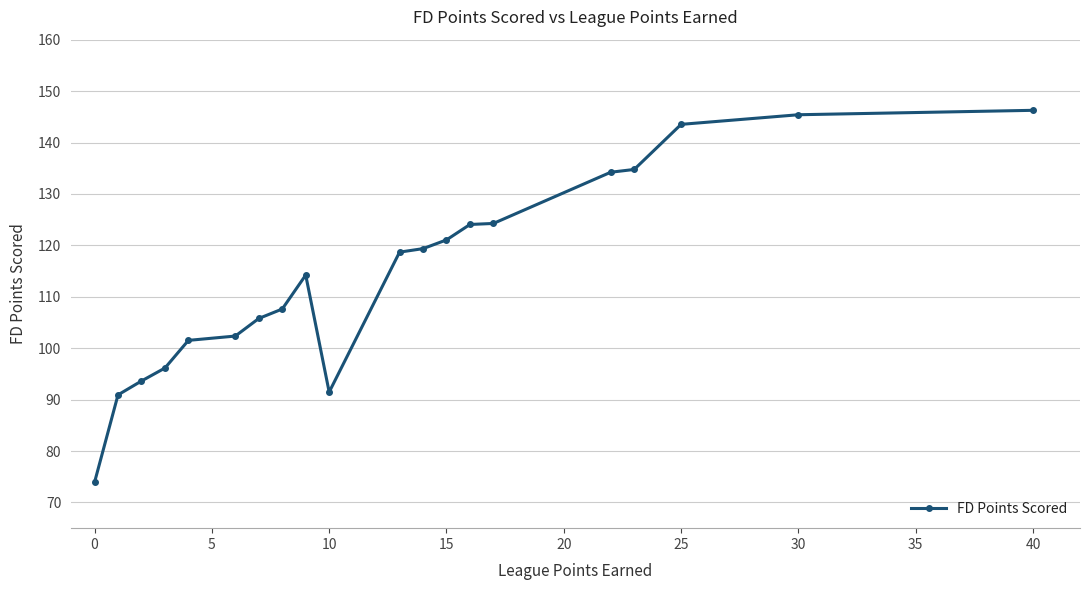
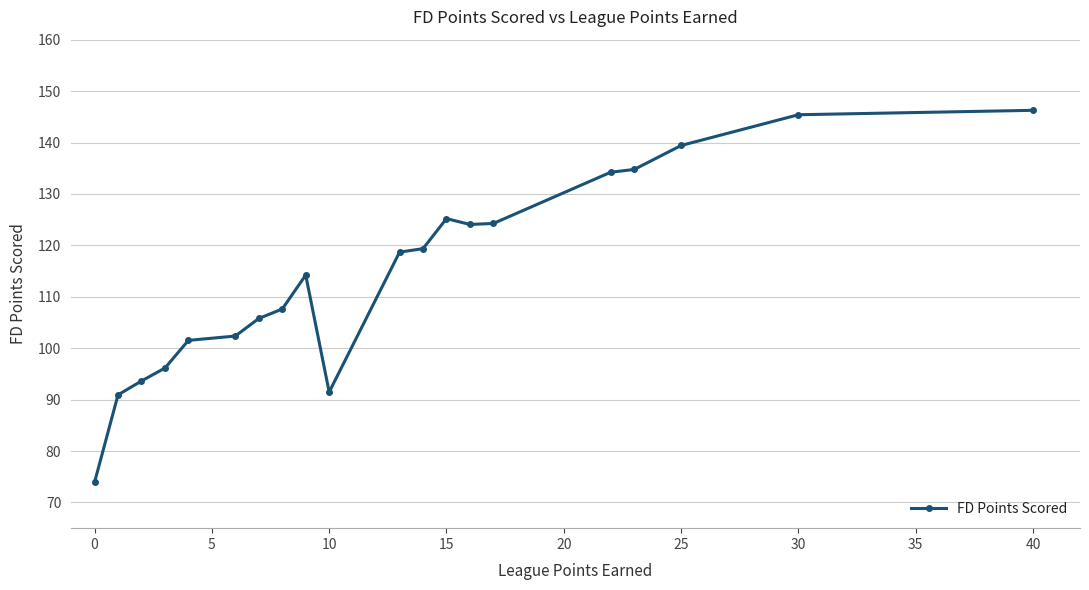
  {
    "0": 74,
    "10": 91,
-   "15": 121,
-   "25": 144,
+   "15": 125,
+   "25": 139,
    "30": 145,
    "40": 146
  }
